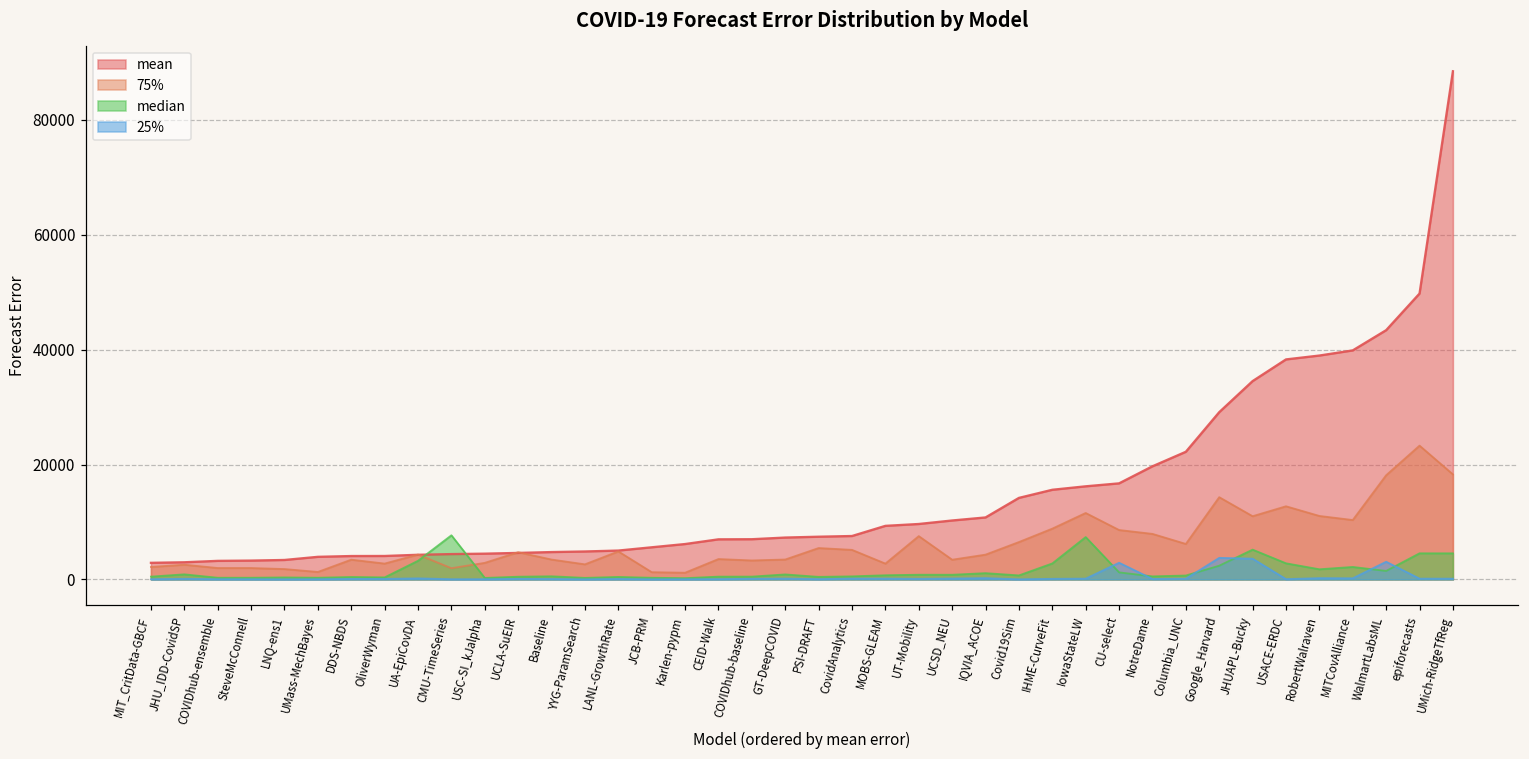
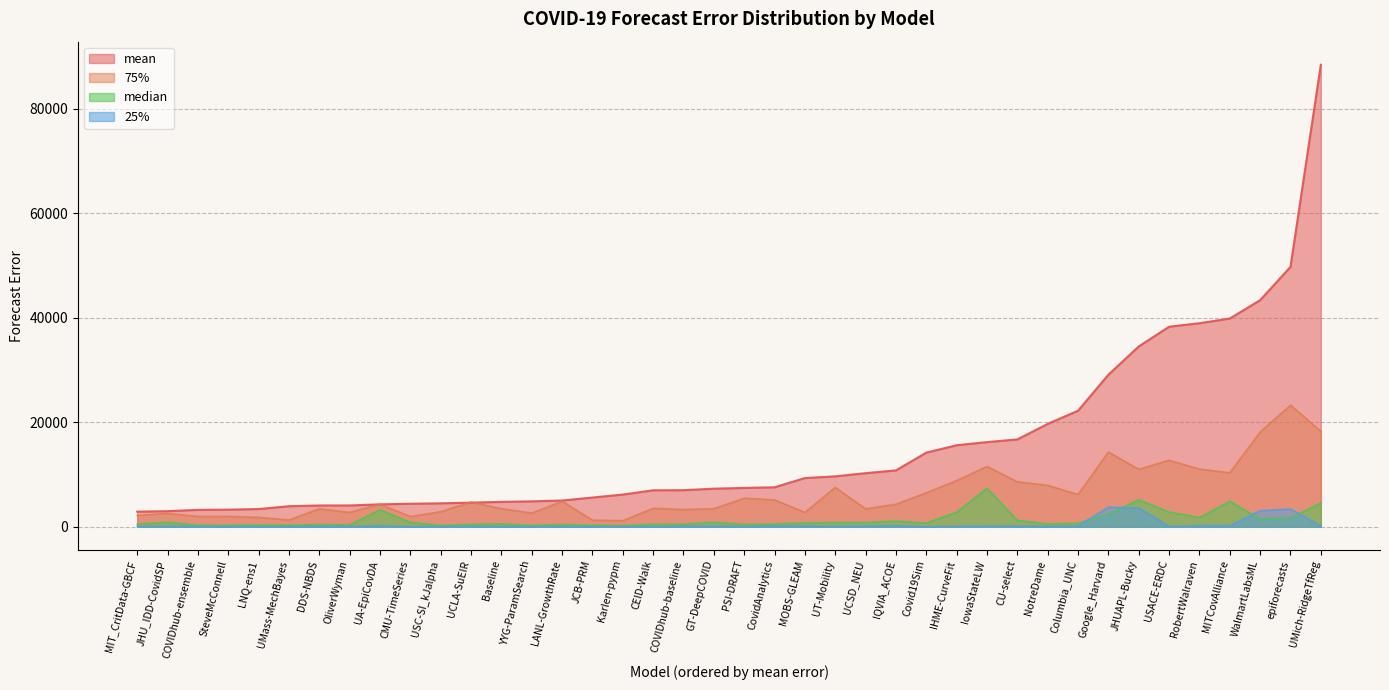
  {
    "median": {
      "JHU_IDD-CovidSP": 1000,
      "UA-EpiCovDA": 3000,
-     "CMU-TimeSeries": 8000,
+     "CMU-TimeSeries": 1000,
      "GT-DeepCOVID": 1000,
      "MOBS-GLEAM": 1000,
      "UT-Mobility": 1000,
      "UCSD_NEU": 1000,
      "IQVIA_ACOE": 1000,
      "Covid19Sim": 1000,
      "IHME-CurveFit": 3000,
      "IowaStateLW": 7000,
      "CU-select": 1000,
      "Columbia_UNC": 1000,
      "Google_Harvard": 2000,
      "JHUAPL-Bucky": 5000,
      "USACE-ERDC": 3000,
      "RobertWalraven": 2000,
-     "MITCovAlliance": 2000,
+     "MITCovAlliance": 5000,
      "WalmartLabsML": 1000,
-     "epiforecasts": 5000,
+     "epiforecasts": 2000,
      "UMich-RidgeTfReg": 5000
    },
    "25%": {
      "JHU_IDD-CovidSP": 0,
      "UA-EpiCovDA": 0,
      "CMU-TimeSeries": 0,
      "GT-DeepCOVID": 0,
      "MOBS-GLEAM": 0,
      "UT-Mobility": 0,
      "UCSD_NEU": 0,
      "IQVIA_ACOE": 0,
      "Covid19Sim": 0,
      "IHME-CurveFit": 0,
      "IowaStateLW": 0,
-     "CU-select": 3000,
+     "CU-select": 0,
      "Columbia_UNC": 0,
      "Google_Harvard": 4000,
      "JHUAPL-Bucky": 4000,
      "USACE-ERDC": 0,
      "RobertWalraven": 0,
      "MITCovAlliance": 0,
      "WalmartLabsML": 3000,
-     "epiforecasts": 0,
+     "epiforecasts": 3000,
      "UMich-RidgeTfReg": 0
    }
  }
